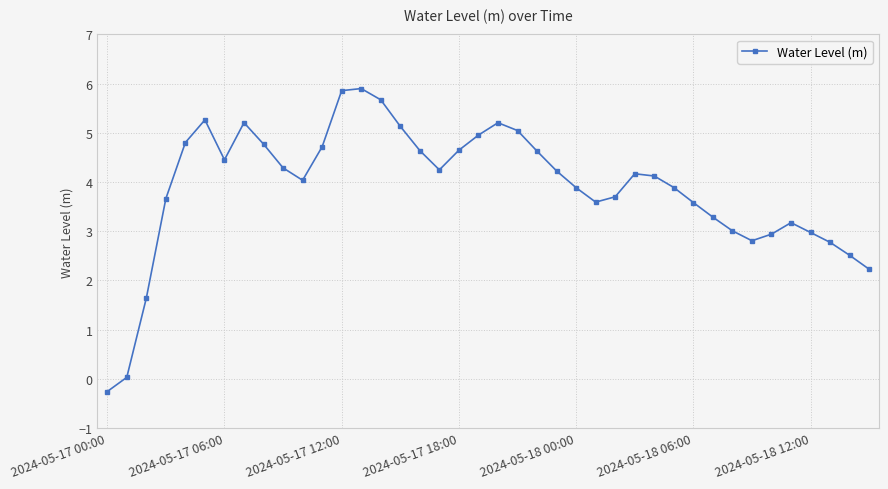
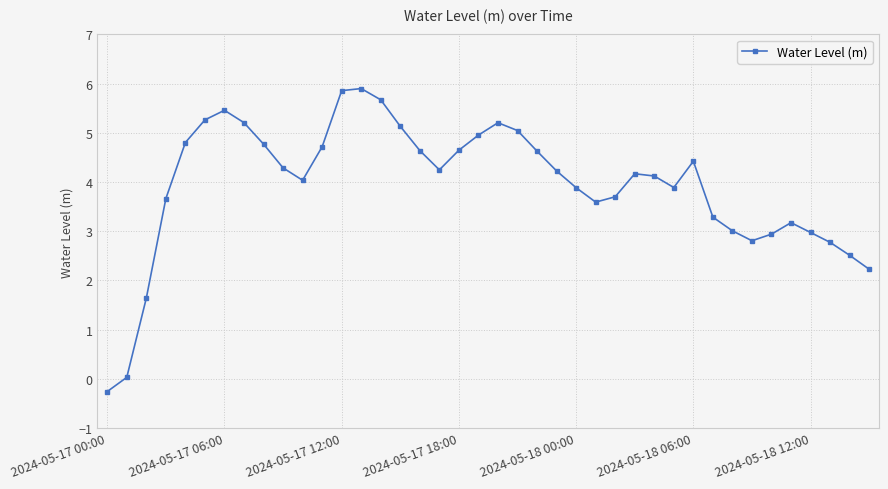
  {
    "2024-05-17 00:00": -0.3,
-   "2024-05-17 06:00": 4.5,
+   "2024-05-17 06:00": 5.5,
    "2024-05-17 12:00": 5.9,
    "2024-05-17 18:00": 4.6,
    "2024-05-18 00:00": 3.9,
-   "2024-05-18 06:00": 3.6,
+   "2024-05-18 06:00": 4.4,
    "2024-05-18 12:00": 3.0
  }
